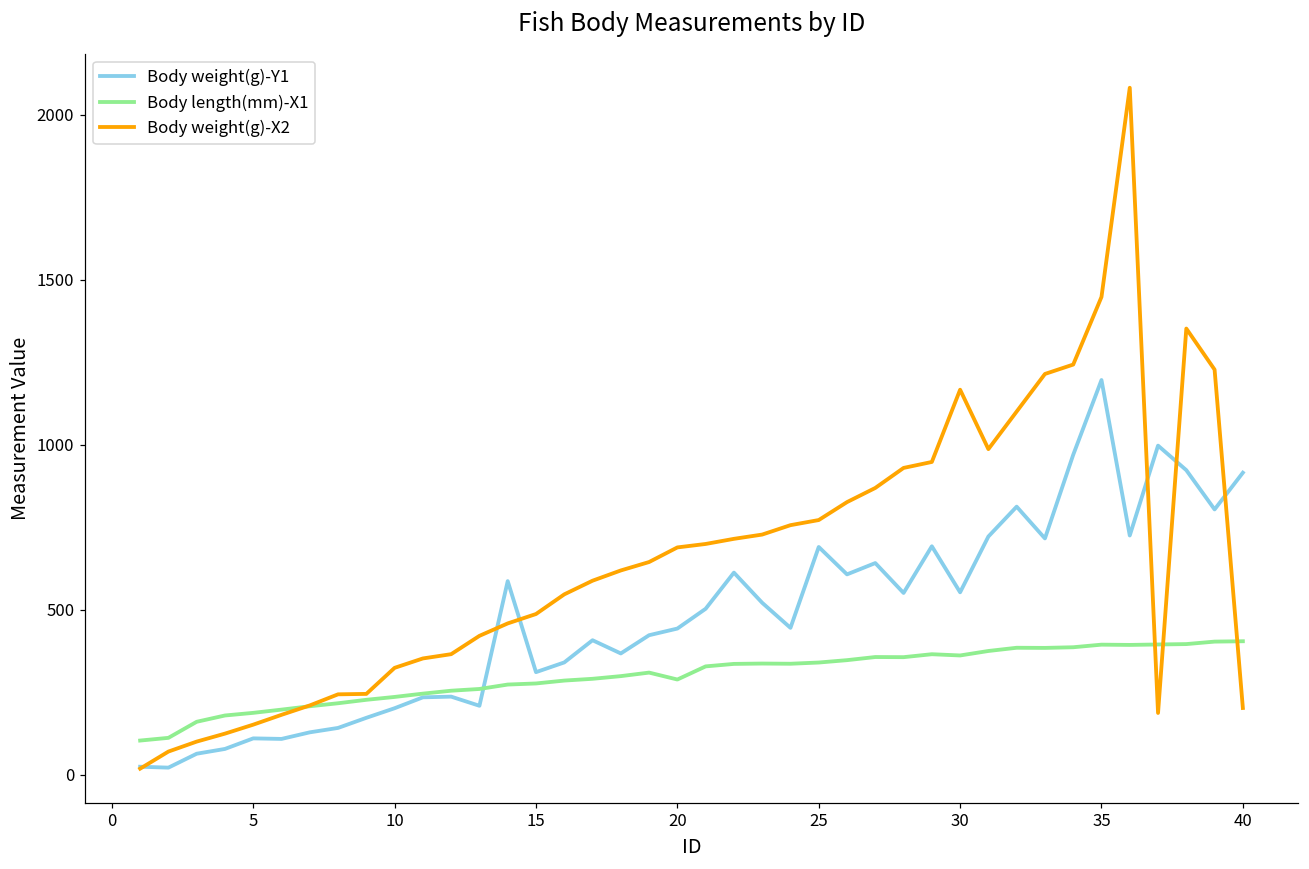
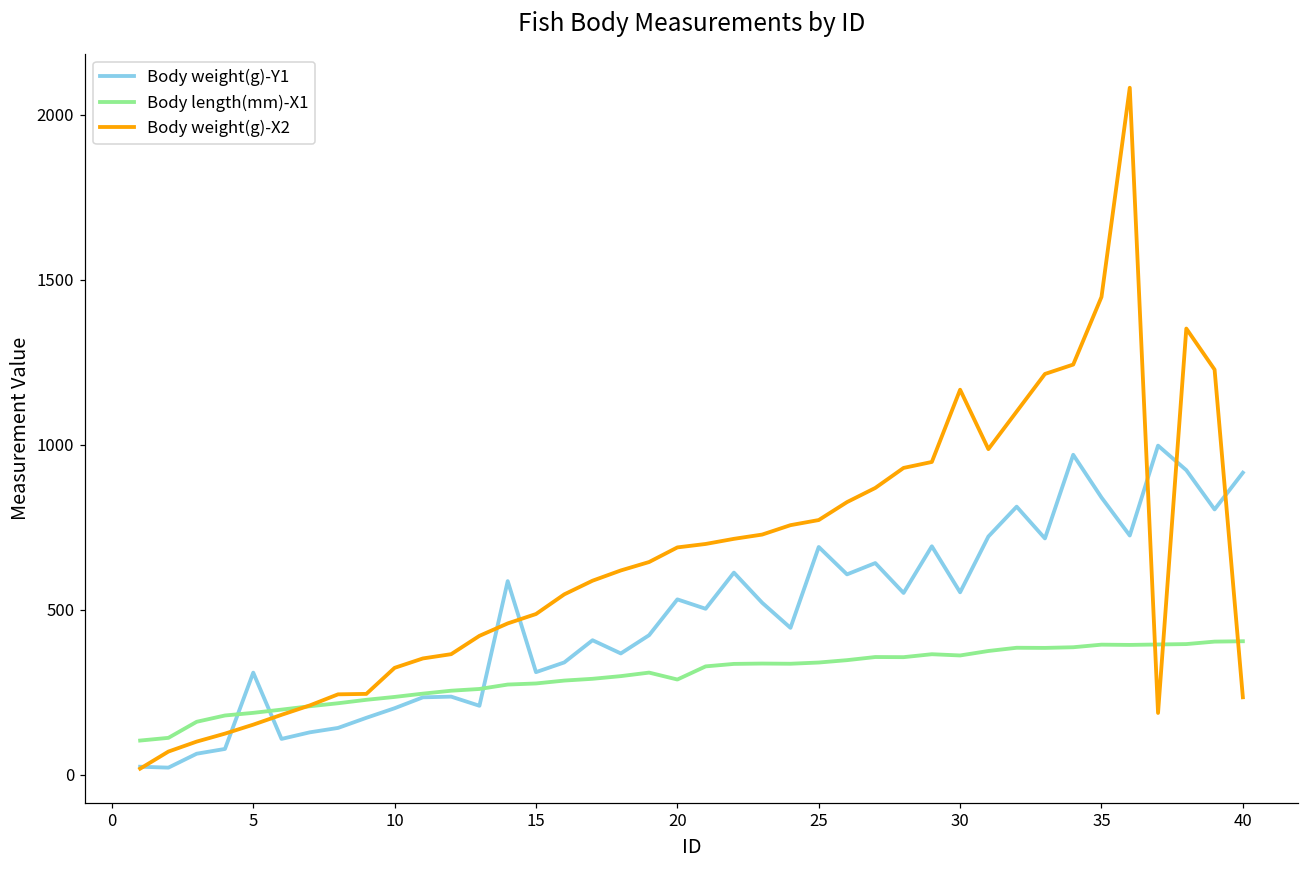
  {
    "Body weight(g)-Y1": {
-     "5": 110,
+     "5": 310,
      "10": 200,
      "15": 310,
-     "20": 440,
+     "20": 530,
      "25": 690,
      "30": 550,
-     "35": 1200,
+     "35": 840,
      "40": 920
    },
    "Body length(mm)-X1": {
      "5": 190,
      "10": 240,
      "15": 280,
      "20": 290,
      "25": 340,
      "30": 360,
      "35": 390,
      "40": 400
    },
    "Body weight(g)-X2": {
      "5": 150,
      "10": 320,
      "15": 490,
      "20": 690,
      "25": 770,
      "30": 1170,
      "35": 1450,
-     "40": 200
+     "40": 230
    }
  }
